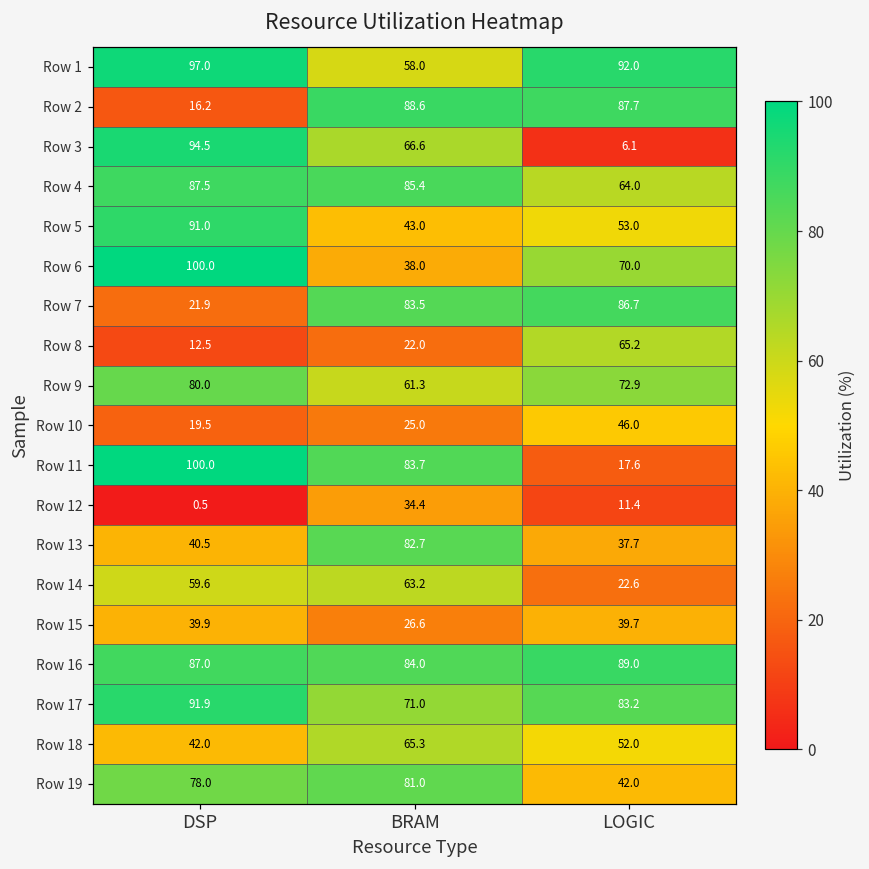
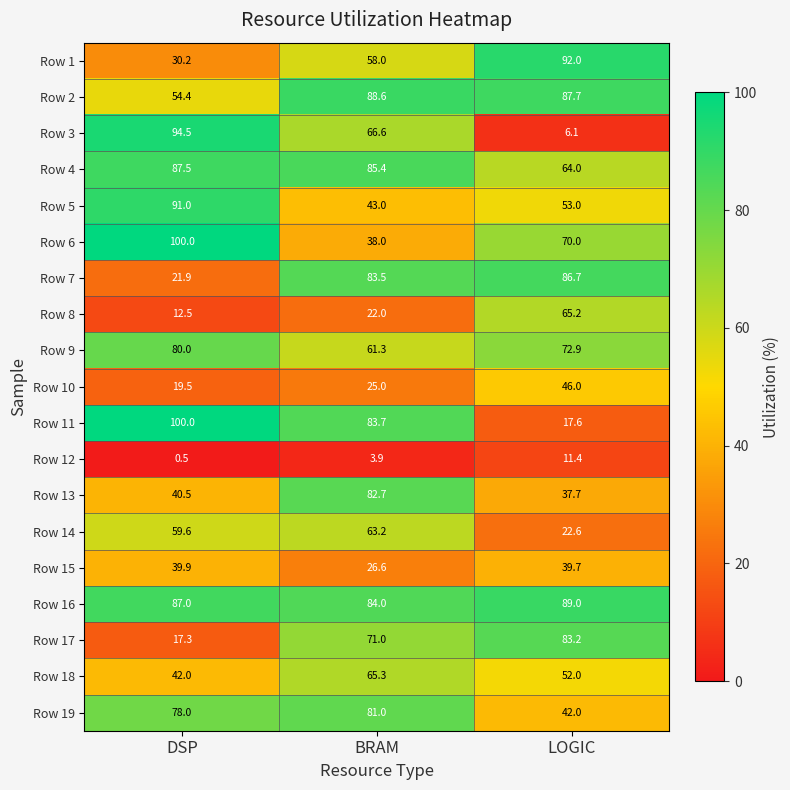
  {
    "Row 1": {
-     "DSP": 97.0,
+     "DSP": 30.2,
      "BRAM": 58.0,
      "LOGIC": 92.0
    },
    "Row 2": {
-     "DSP": 16.2,
+     "DSP": 54.4,
      "BRAM": 88.6,
      "LOGIC": 87.7
    },
    "Row 3": {
      "DSP": 94.5,
      "BRAM": 66.6,
      "LOGIC": 6.1
    },
    "Row 4": {
      "DSP": 87.5,
      "BRAM": 85.4,
      "LOGIC": 64.0
    },
    "Row 5": {
      "DSP": 91.0,
      "BRAM": 43.0,
      "LOGIC": 53.0
    },
    "Row 6": {
      "DSP": 100.0,
      "BRAM": 38.0,
      "LOGIC": 70.0
    },
    "Row 7": {
      "DSP": 21.9,
      "BRAM": 83.5,
      "LOGIC": 86.7
    },
    "Row 8": {
      "DSP": 12.5,
      "BRAM": 22.0,
      "LOGIC": 65.2
    },
    "Row 9": {
      "DSP": 80.0,
      "BRAM": 61.3,
      "LOGIC": 72.9
    },
    "Row 10": {
      "DSP": 19.5,
      "BRAM": 25.0,
      "LOGIC": 46.0
    },
    "Row 11": {
      "DSP": 100.0,
      "BRAM": 83.7,
      "LOGIC": 17.6
    },
    "Row 12": {
      "DSP": 0.5,
-     "BRAM": 34.4,
+     "BRAM": 3.9,
      "LOGIC": 11.4
    },
    "Row 13": {
      "DSP": 40.5,
      "BRAM": 82.7,
      "LOGIC": 37.7
    },
    "Row 14": {
      "DSP": 59.6,
      "BRAM": 63.2,
      "LOGIC": 22.6
    },
    "Row 15": {
      "DSP": 39.9,
      "BRAM": 26.6,
      "LOGIC": 39.7
    },
    "Row 16": {
      "DSP": 87.0,
      "BRAM": 84.0,
      "LOGIC": 89.0
    },
    "Row 17": {
-     "DSP": 91.9,
+     "DSP": 17.3,
      "BRAM": 71.0,
      "LOGIC": 83.2
    },
    "Row 18": {
      "DSP": 42.0,
      "BRAM": 65.3,
      "LOGIC": 52.0
    },
    "Row 19": {
      "DSP": 78.0,
      "BRAM": 81.0,
      "LOGIC": 42.0
    }
  }
